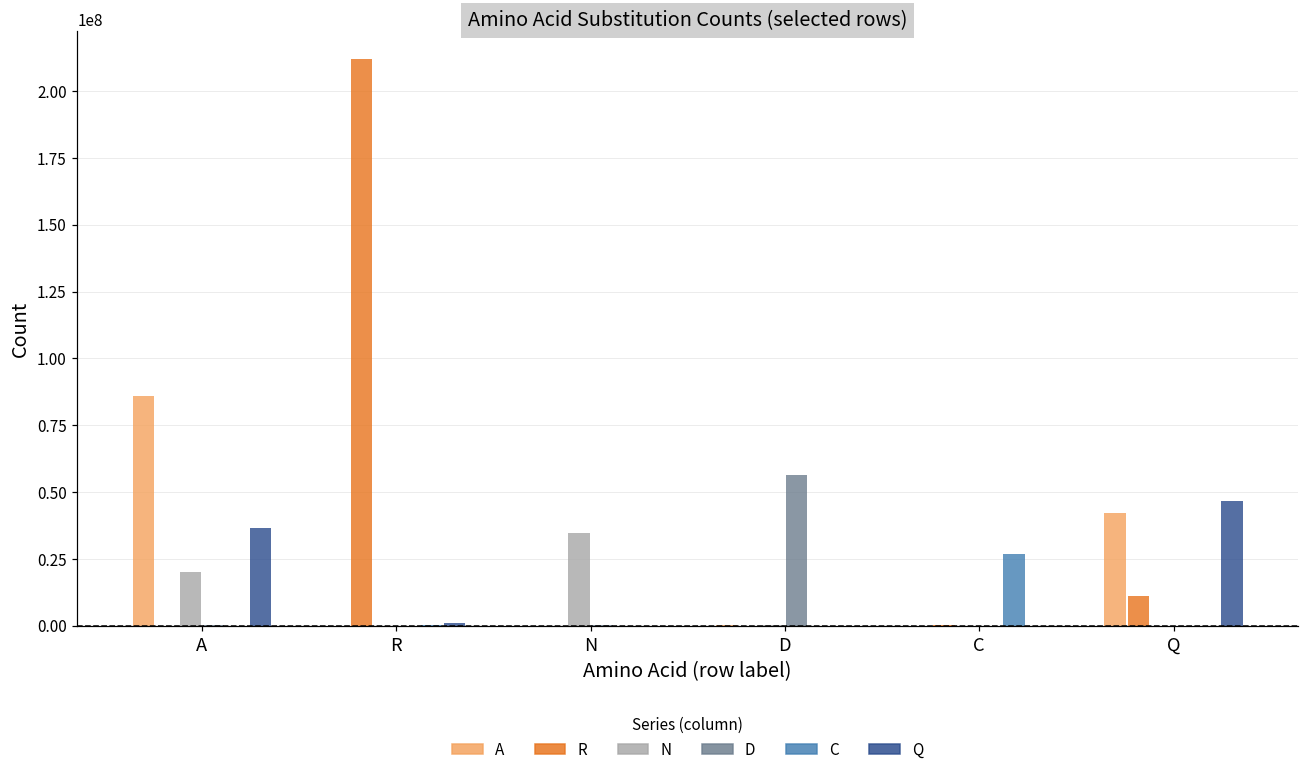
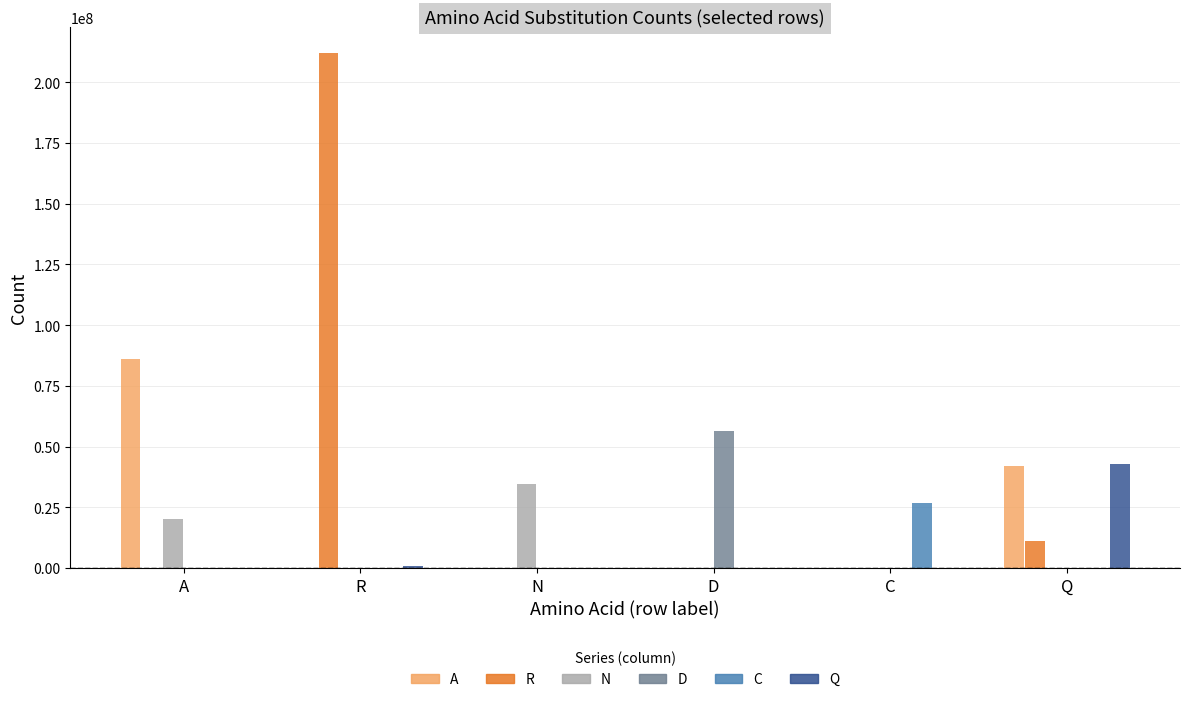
  {
    "A": {
      "A": 86000000,
      "Q": 42000000
    },
    "R": {
      "R": 212000000,
      "Q": 11000000
    },
    "N": {
      "A": 20000000,
      "N": 35000000
    },
    "Q": {
-     "A": 37000000,
-     "Q": 47000000
+     "A": 0,
+     "Q": 43000000
    }
  }
